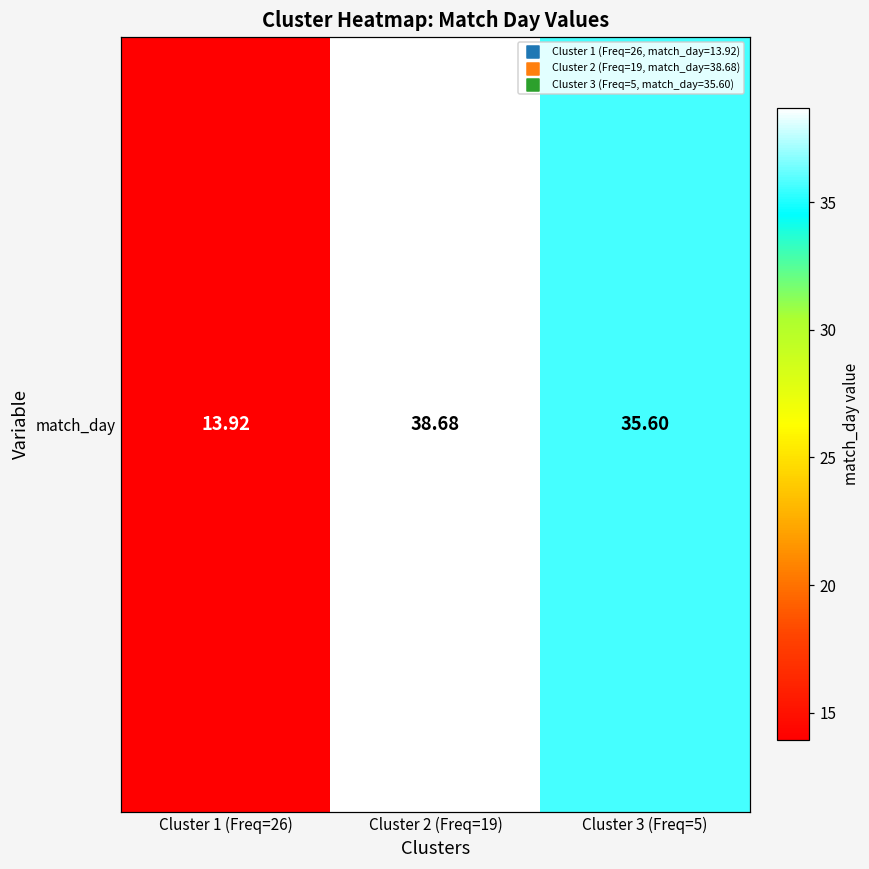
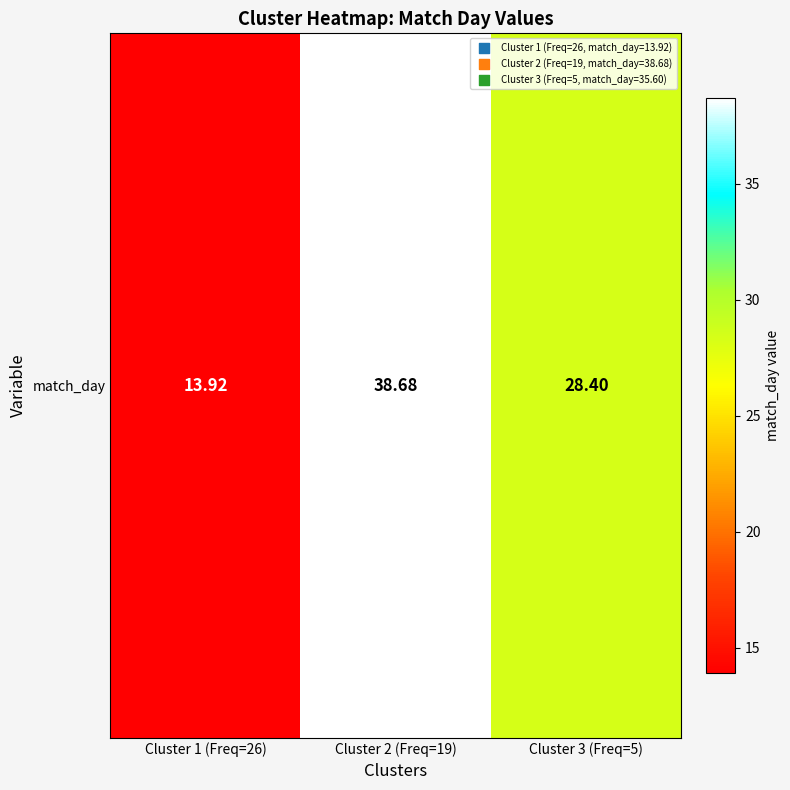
  {
    "match_day": {
      "Cluster 1 (Freq=26)": 13.92,
      "Cluster 2 (Freq=19)": 38.68,
-     "Cluster 3 (Freq=5)": 35.60
+     "Cluster 3 (Freq=5)": 28.40
    }
  }
